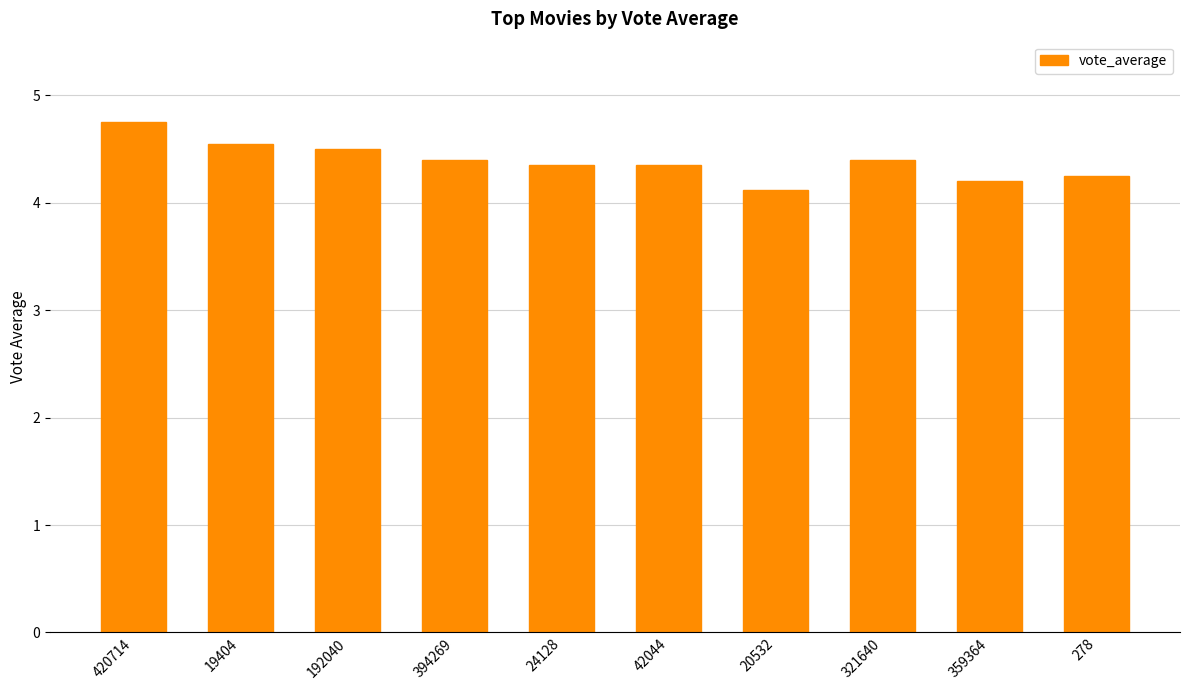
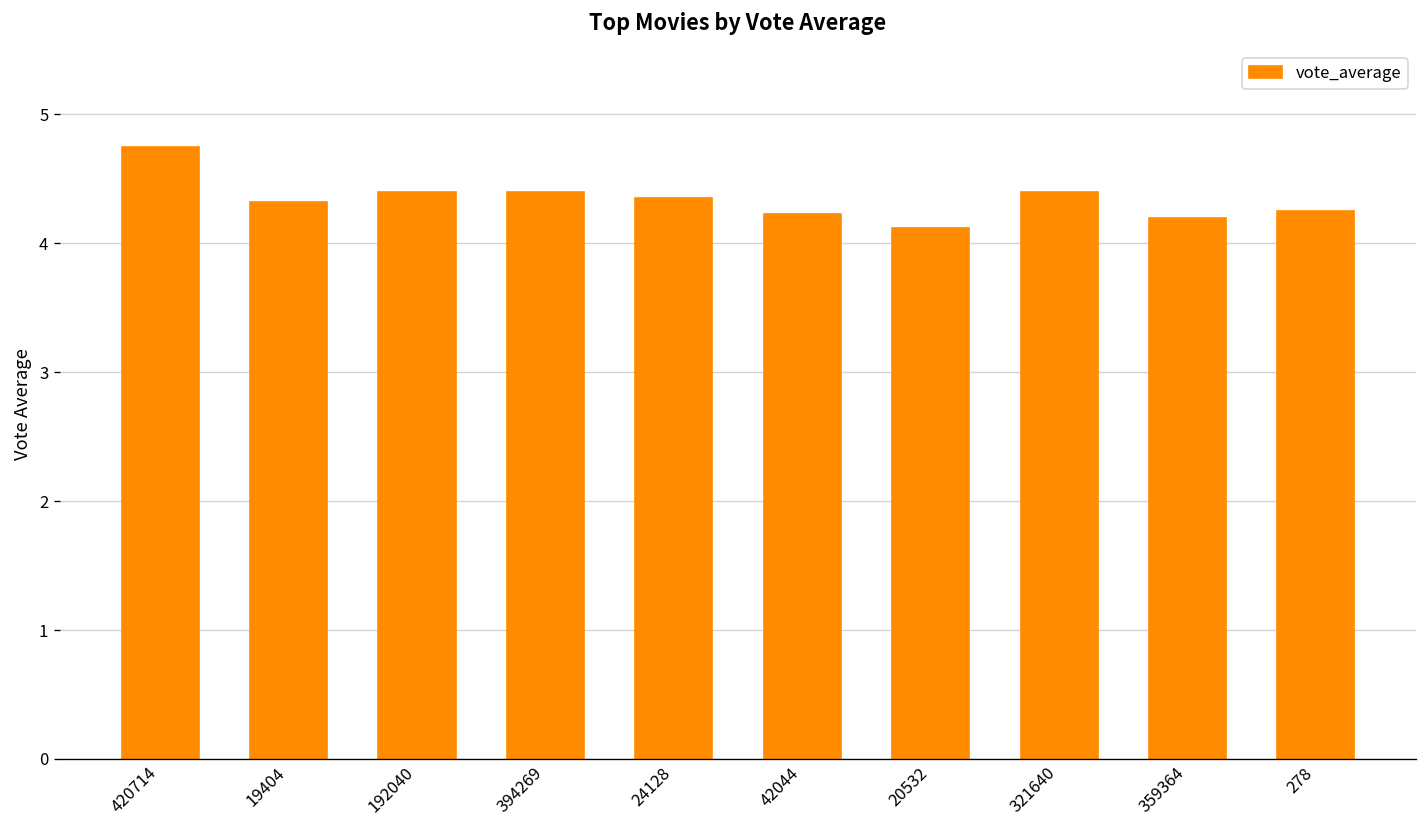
  {
    "420714": 4.75,
-   "19404": 4.55,
-   "192040": 4.5,
+   "19404": 4.32,
+   "192040": 4.4,
    "394269": 4.40,
    "24128": 4.35,
-   "42044": 4.35,
+   "42044": 4.23,
    "20532": 4.12,
    "321640": 4.40,
    "359364": 4.20,
    "278": 4.25
  }
